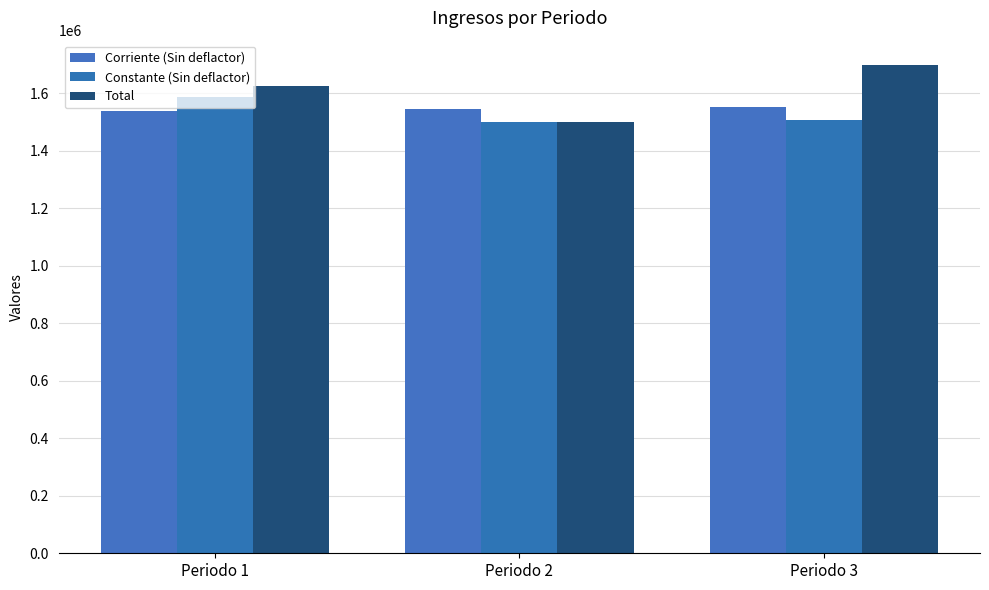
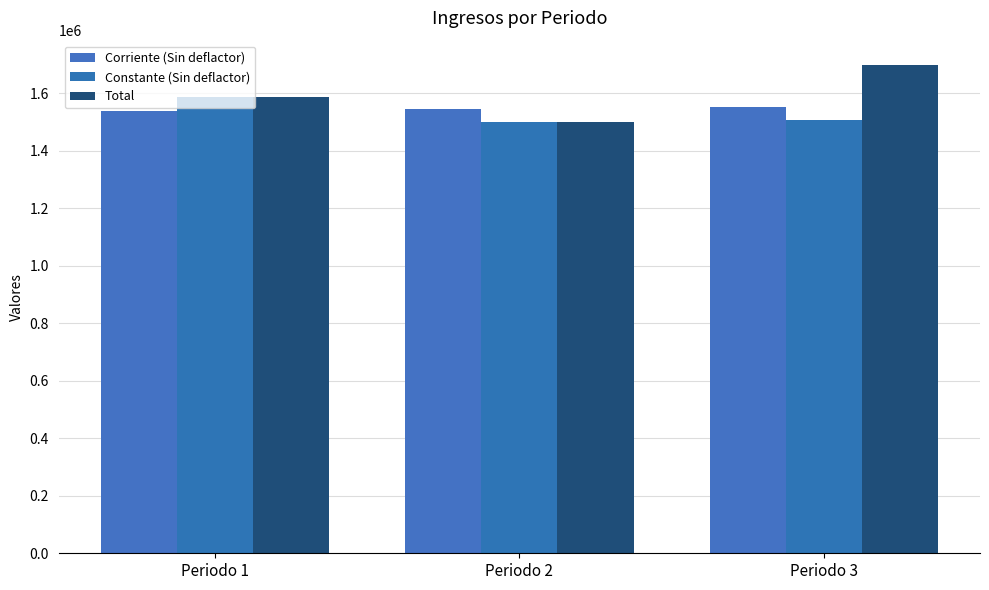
  {
    "Total": {
-     "Periodo 1": 1630000,
+     "Periodo 1": 1580000,
      "Periodo 2": 1500000,
      "Periodo 3": 1700000
    }
  }
